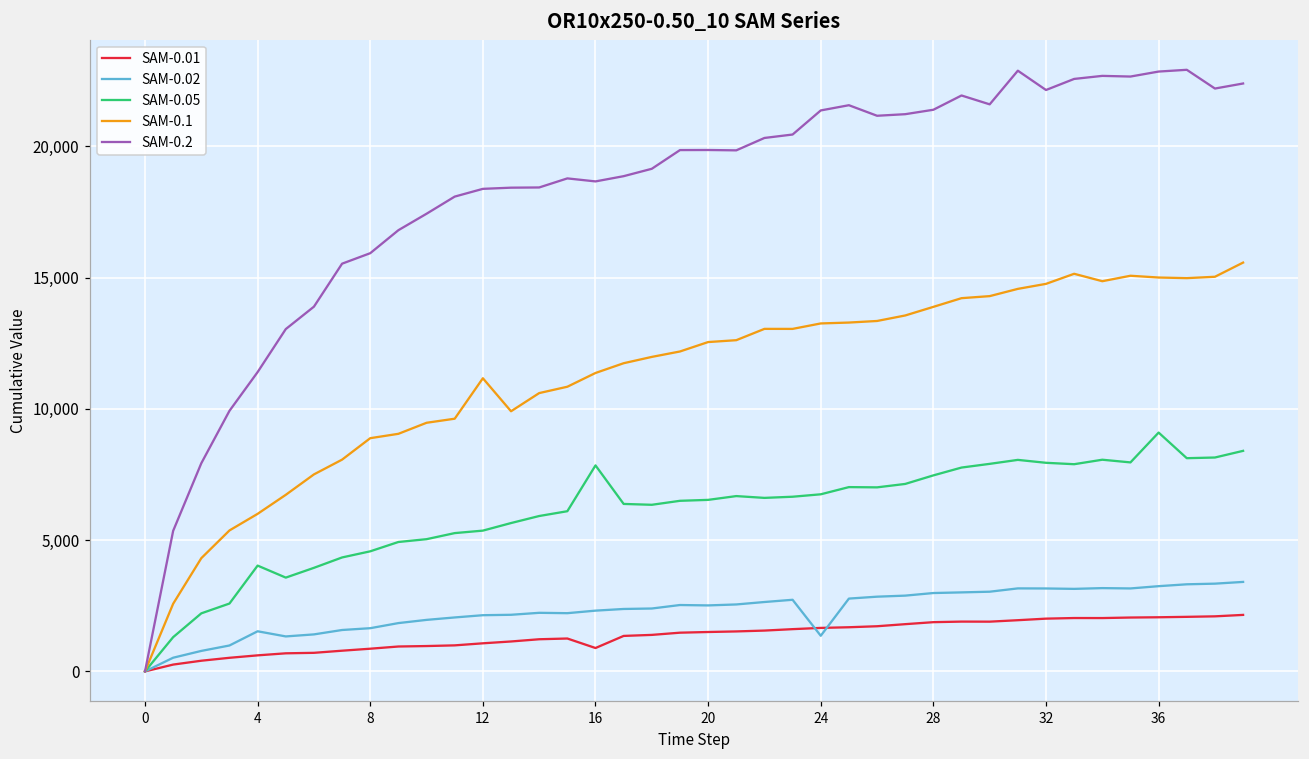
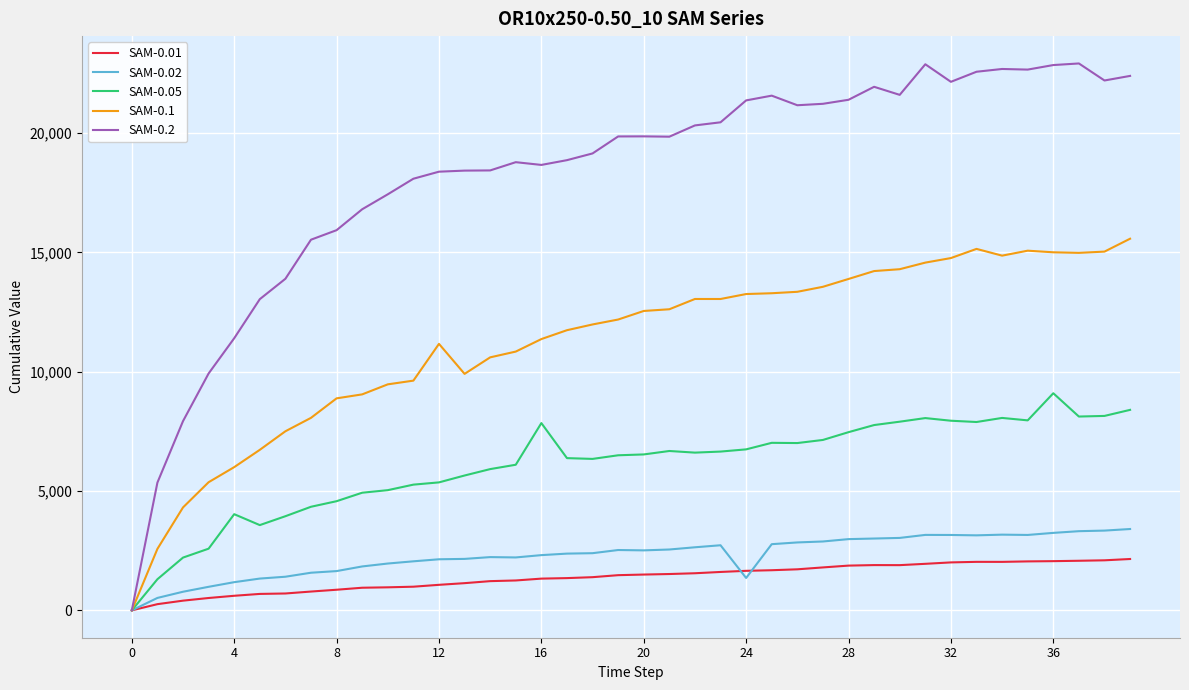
  {
    "SAM-0.01": {
      "4": "600",
      "8": "900",
      "12": "1,100",
-     "16": "900",
+     "16": "1,300",
      "20": "1,500",
      "24": "1,700",
      "28": "1,900",
      "32": "2,000",
      "36": "2,100"
    },
    "SAM-0.02": {
-     "4": "1,500",
+     "4": "1,200",
      "8": "1,600",
      "12": "2,100",
      "16": "2,300",
      "20": "2,500",
      "24": "1,400",
      "28": "3,000",
      "32": "3,200",
      "36": "3,200"
    },
    "SAM-0.05": {
      "4": "4,000",
      "8": "4,600",
      "12": "5,400",
      "16": "7,800",
      "20": "6,500",
      "24": "6,700",
      "28": "7,500",
      "32": "7,900",
      "36": "9,100"
    },
    "SAM-0.1": {
      "4": "6,000",
      "8": "8,900",
      "12": "11,200",
      "16": "11,400",
      "20": "12,500",
      "24": "13,300",
      "28": "13,900",
      "32": "14,800",
      "36": "15,000"
    },
    "SAM-0.2": {
      "4": "11,400",
      "8": "15,900",
      "12": "18,400",
      "16": "18,700",
      "20": "19,900",
      "24": "21,400",
      "28": "21,400",
      "32": "22,100",
      "36": "22,900"
    }
  }
